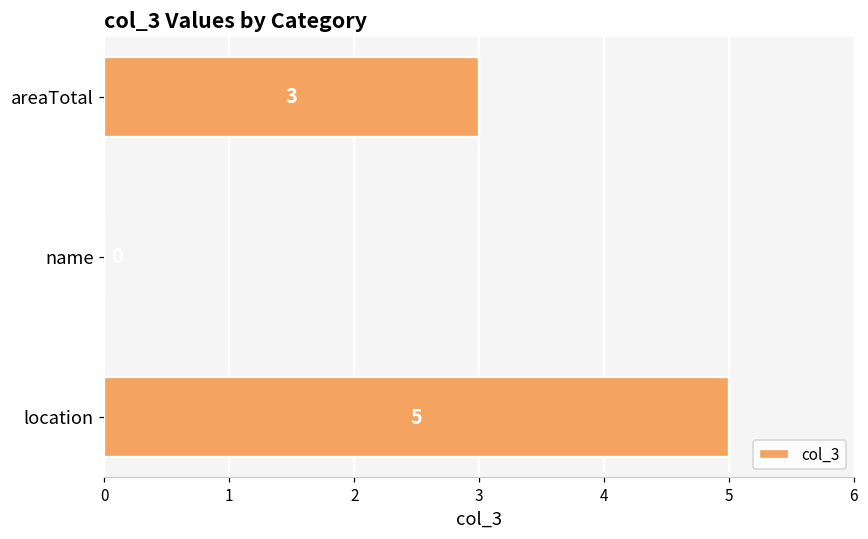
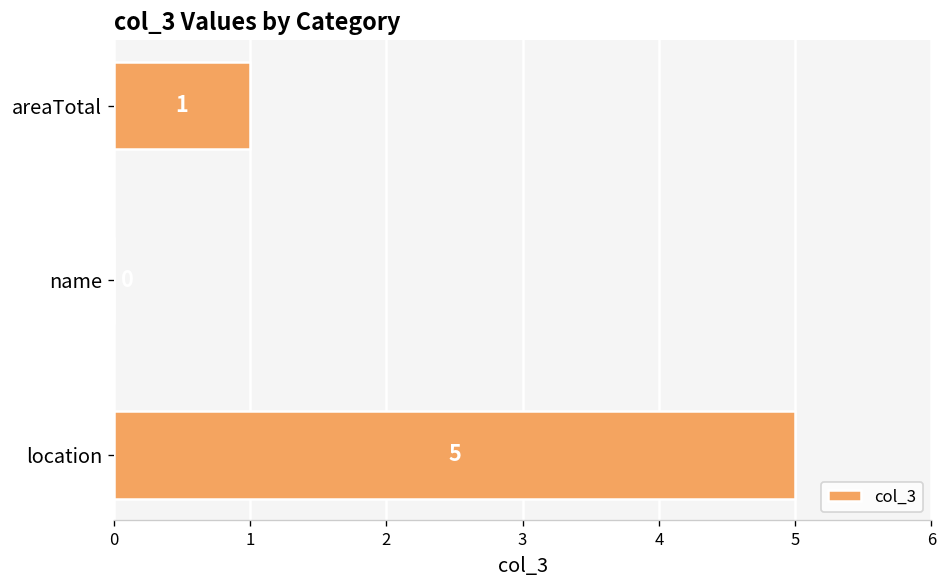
  {
-   "areaTotal": 3,
+   "areaTotal": 1,
    "location": 5
  }
